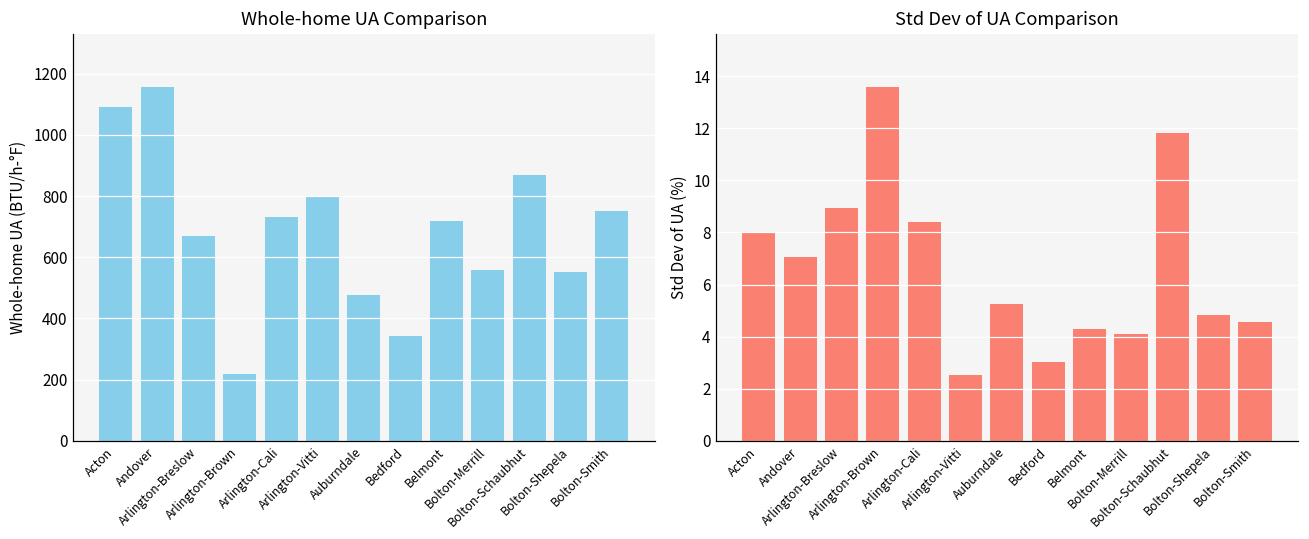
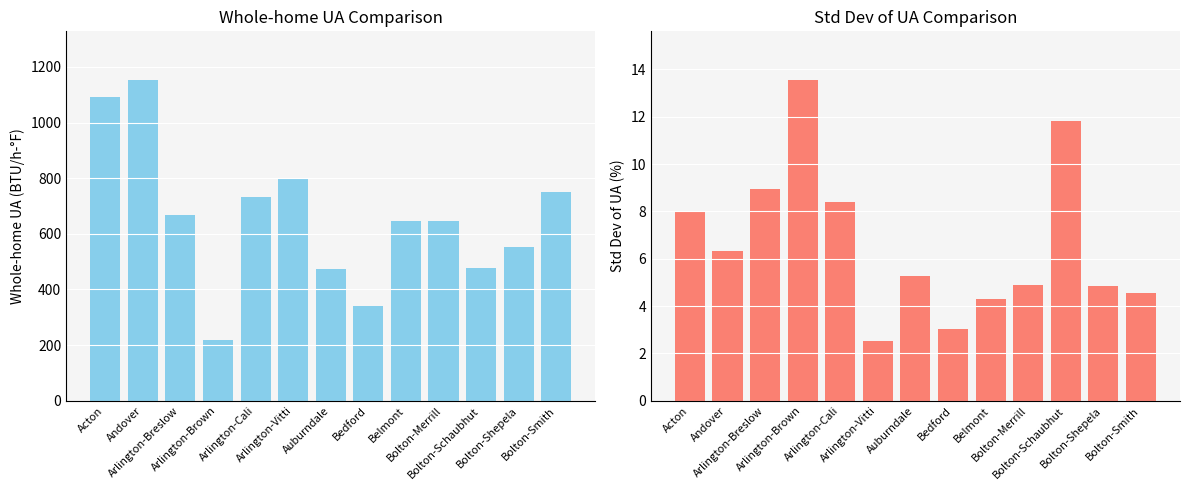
  {
    "Whole-home UA Comparison": {
      "Acton": 1090,
      "Andover": 1160,
      "Arlington-Breslow": 670,
      "Arlington-Brown": 220,
      "Arlington-Cali": 730,
      "Arlington-Vitti": 800,
      "Auburndale": 480,
      "Bedford": 340,
-     "Belmont": 720,
-     "Bolton-Merrill": 560,
-     "Bolton-Schaubhut": 870,
+     "Belmont": 650,
+     "Bolton-Merrill": 650,
+     "Bolton-Schaubhut": 480,
      "Bolton-Shepela": 550,
      "Bolton-Smith": 750
    },
    "Std Dev of UA Comparison": {
      "Acton": 8.0,
-     "Andover": 7.1,
+     "Andover": 6.3,
      "Arlington-Breslow": 8.9,
      "Arlington-Brown": 13.6,
      "Arlington-Cali": 8.4,
      "Arlington-Vitti": 2.5,
      "Auburndale": 5.3,
      "Bedford": 3.0,
      "Belmont": 4.3,
-     "Bolton-Merrill": 4.1,
+     "Bolton-Merrill": 4.9,
      "Bolton-Schaubhut": 11.8,
      "Bolton-Shepela": 4.9,
      "Bolton-Smith": 4.6
    }
  }
